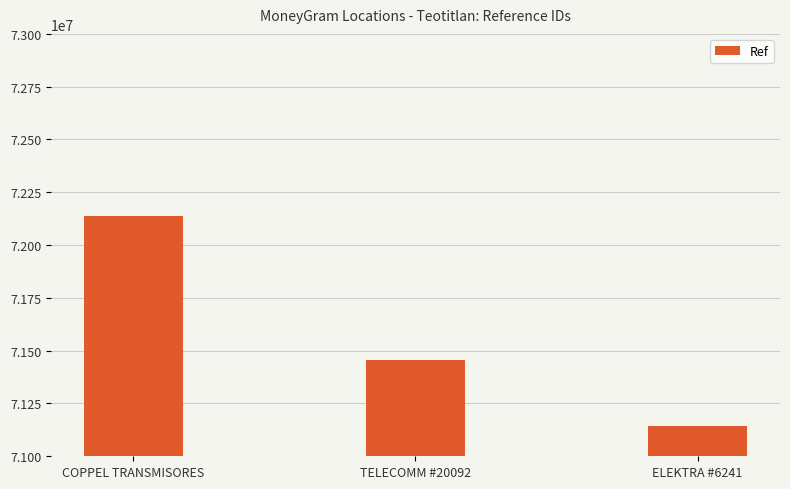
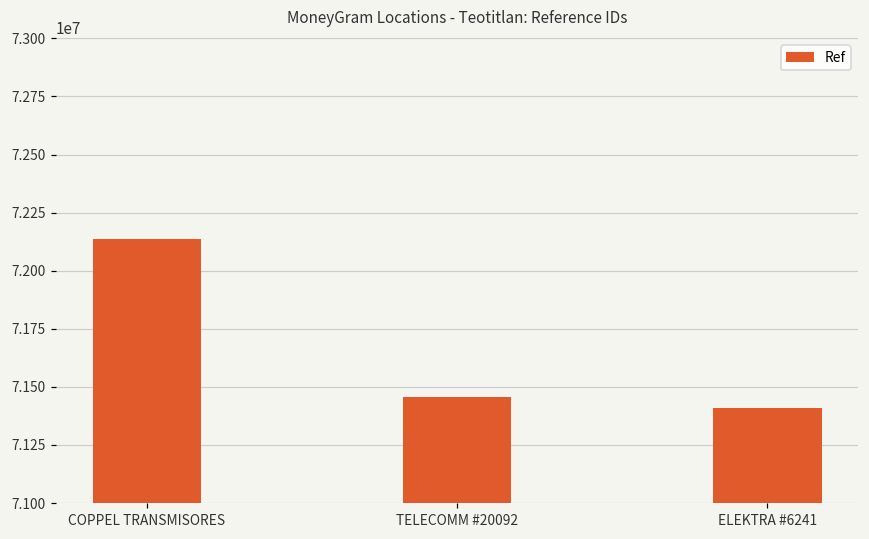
  {
    "COPPEL TRANSMISORES": 72140000,
    "TELECOMM #20092": 71460000,
-   "ELEKTRA #6241": 71150000
+   "ELEKTRA #6241": 71410000
  }
